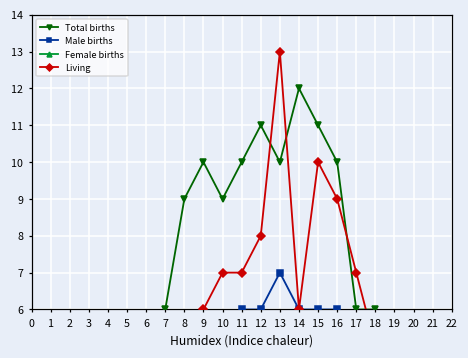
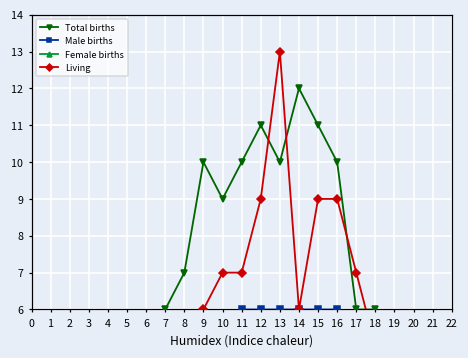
  {
    "Total births": {
      "7": 6,
-     "8": 9,
+     "8": 7,
      "9": 10,
      "10": 9,
      "11": 10,
      "12": 11,
      "13": 10,
      "14": 12,
      "15": 11,
      "16": 10,
      "17": 6,
      "18": 6
    },
    "Male births": {
      "11": 6,
      "12": 6,
-     "13": 7,
+     "13": 6,
      "15": 6,
      "16": 6
    },
    "Living": {
      "9": 6,
      "10": 7,
      "11": 7,
-     "12": 8,
+     "12": 9,
      "13": 13,
-     "15": 10,
+     "15": 9,
      "16": 9,
      "17": 7
    }
  }
